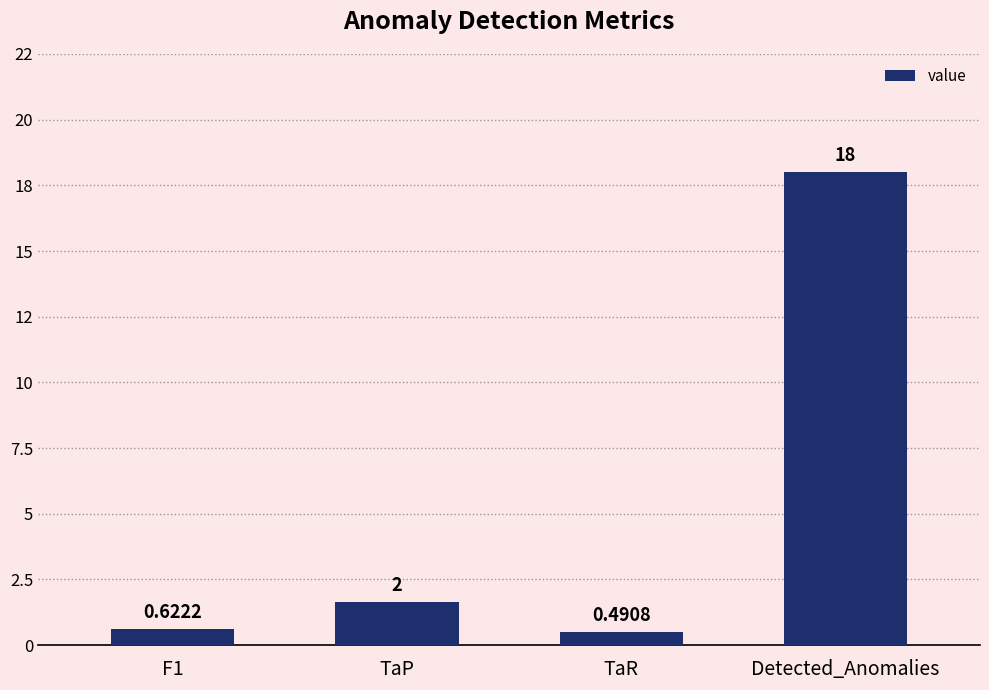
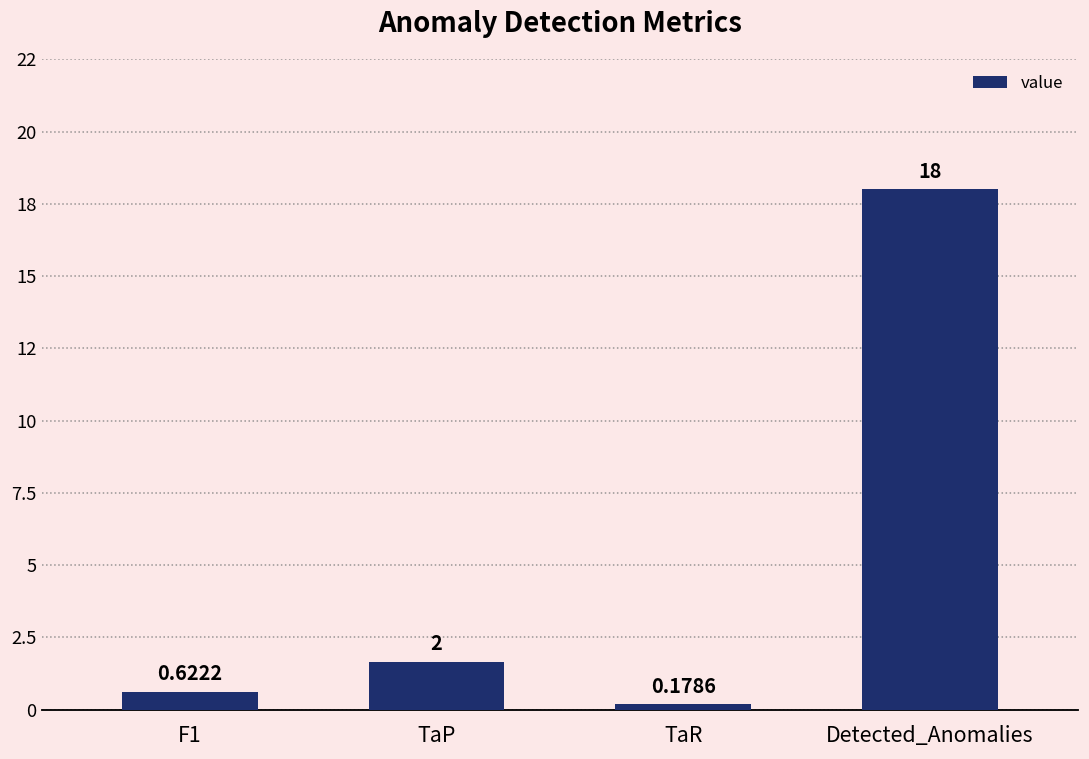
  {
    "F1": 0.6222,
    "TaP": 2,
-   "TaR": 0.4908,
+   "TaR": 0.1786,
    "Detected_Anomalies": 18
  }
